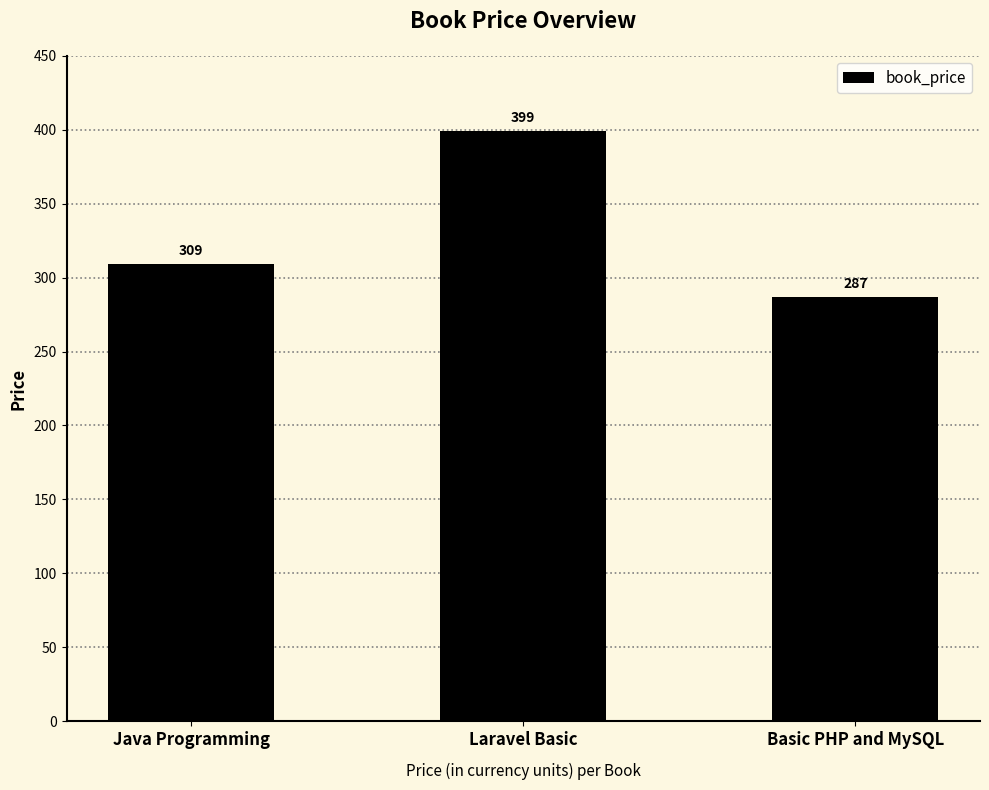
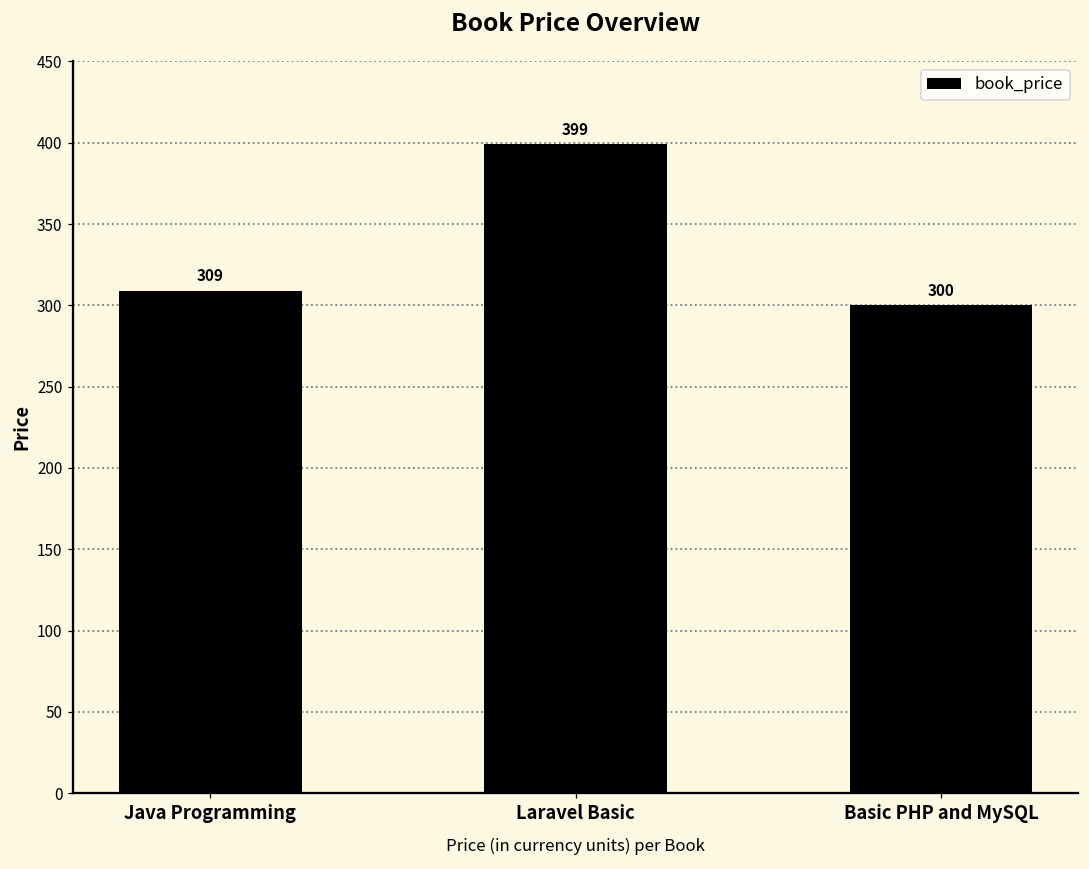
  {
    "Java Programming": 309,
    "Laravel Basic": 399,
-   "Basic PHP and MySQL": 287
+   "Basic PHP and MySQL": 300
  }
